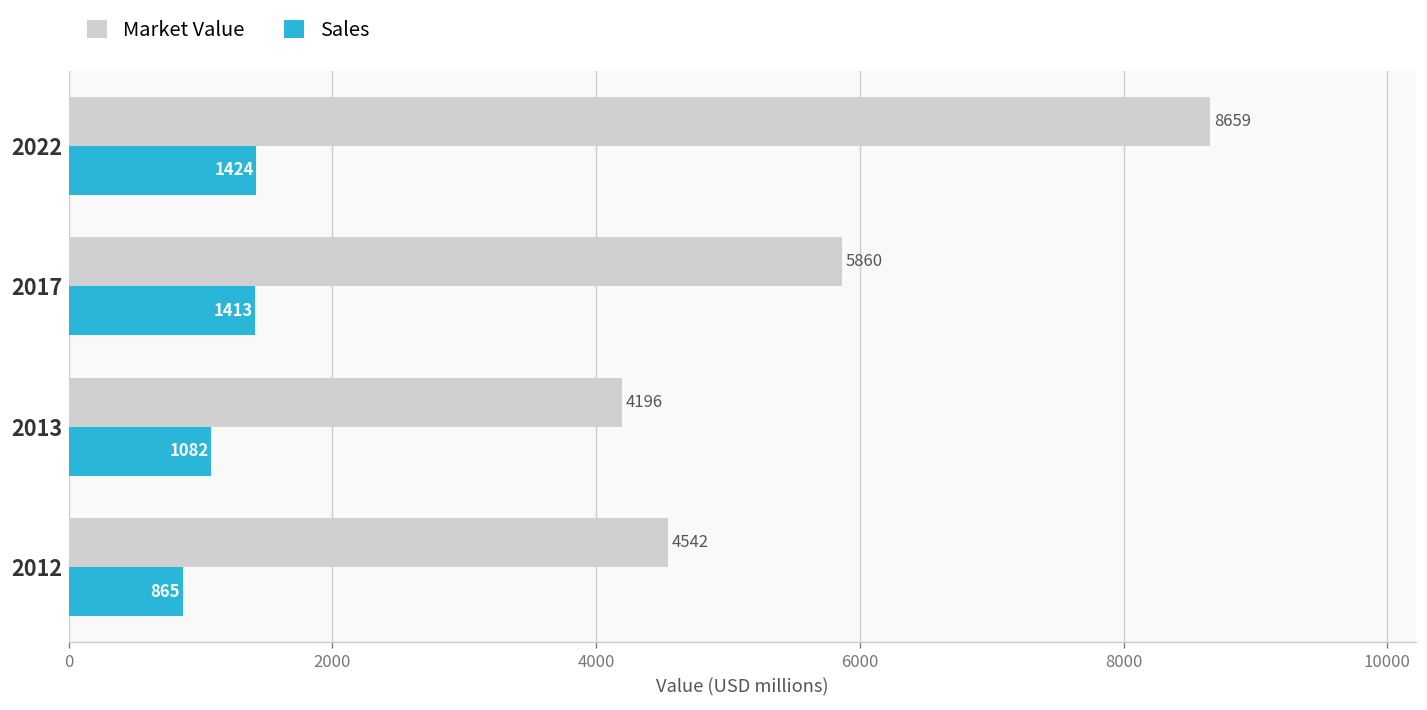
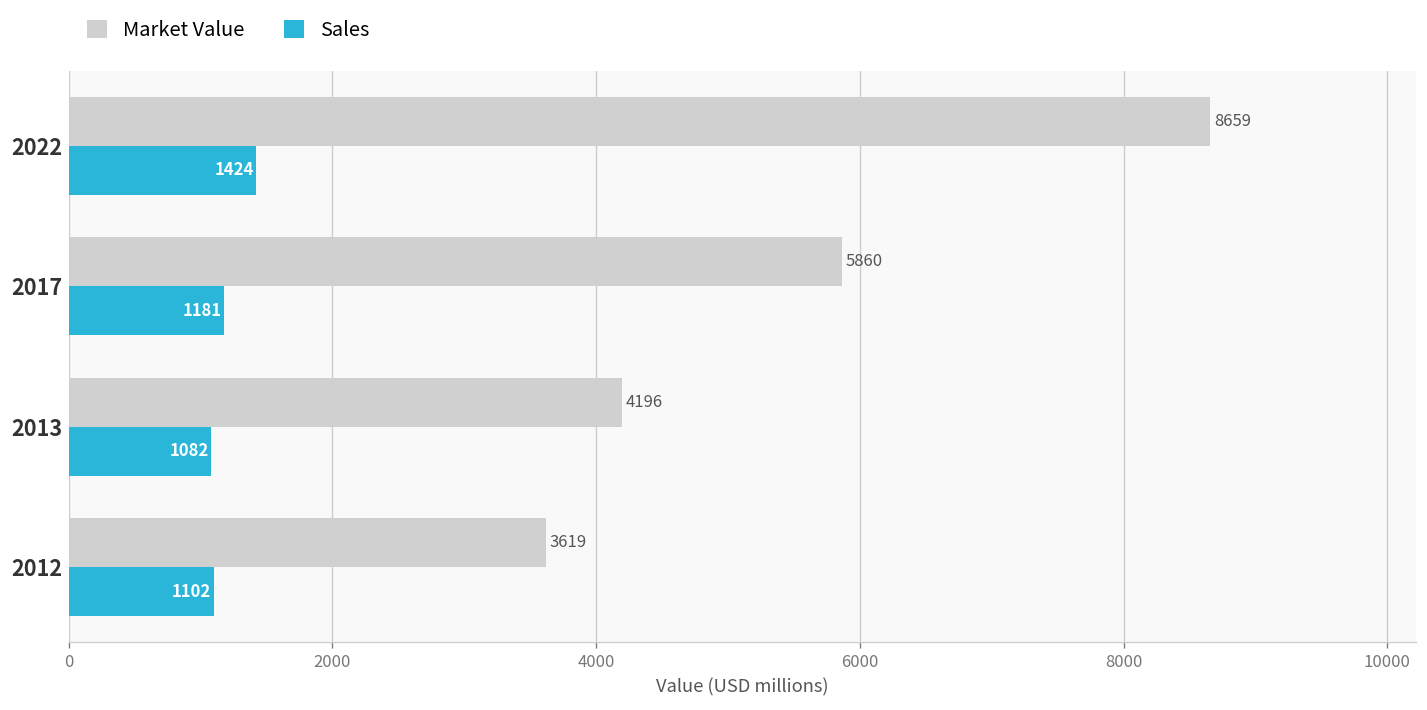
  {
    "Market Value": {
      "2022": 8659,
      "2013": 4196,
-     "2012": 4542
+     "2012": 3619
    },
    "Sales": {
      "2022": 1424,
-     "2017": 1413,
+     "2017": 1181,
      "2013": 1082,
-     "2012": 865
+     "2012": 1102
    }
  }
